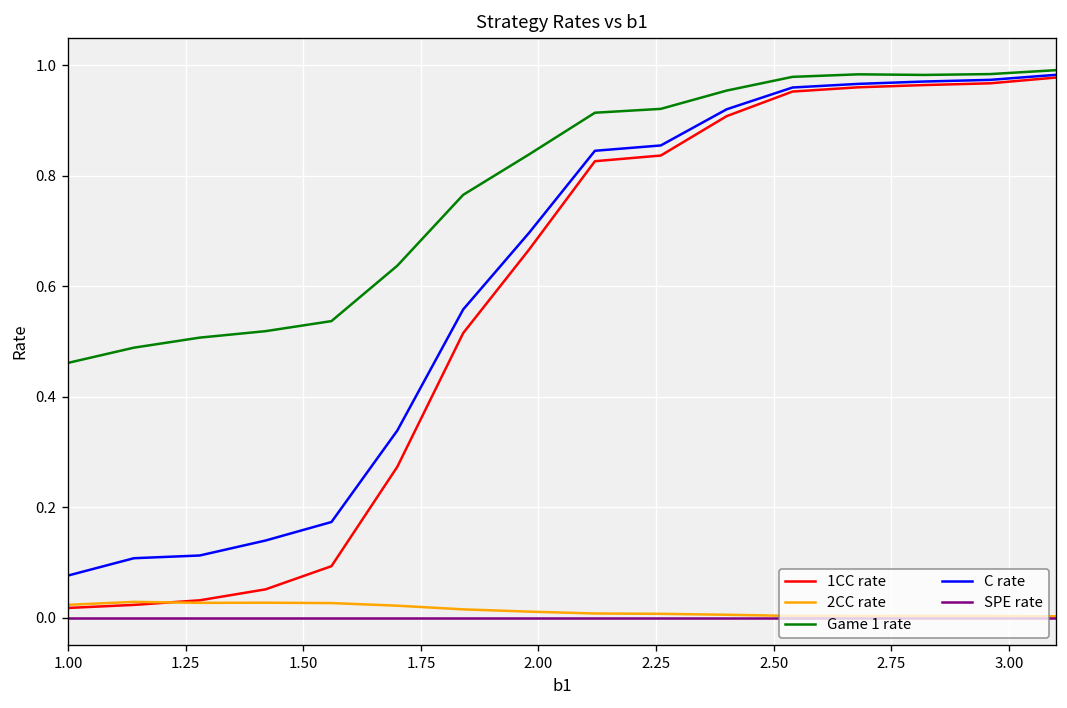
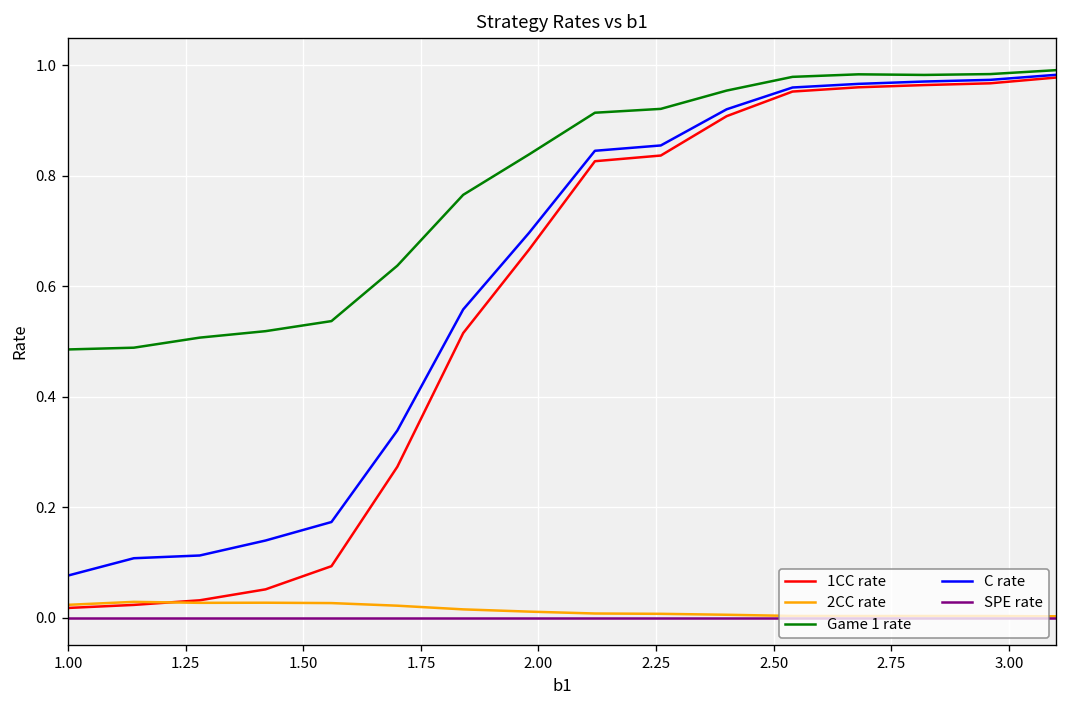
  {
    "1CC rate": {
      "1.00": 0.02
    },
    "2CC rate": {
      "1.00": 0.02
    },
    "Game 1 rate": {
-     "1.00": 0.46
+     "1.00": 0.49
    },
    "C rate": {
      "1.00": 0.08
    },
    "SPE rate": {
      "1.00": 0.00
    }
  }
